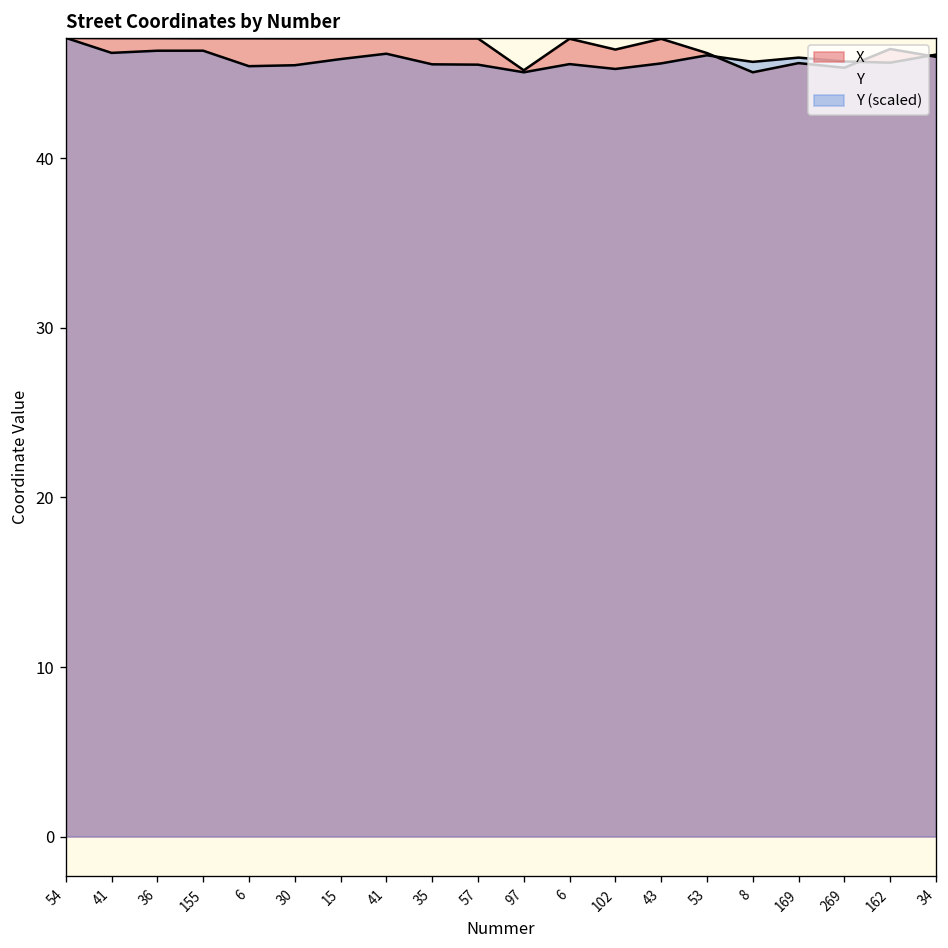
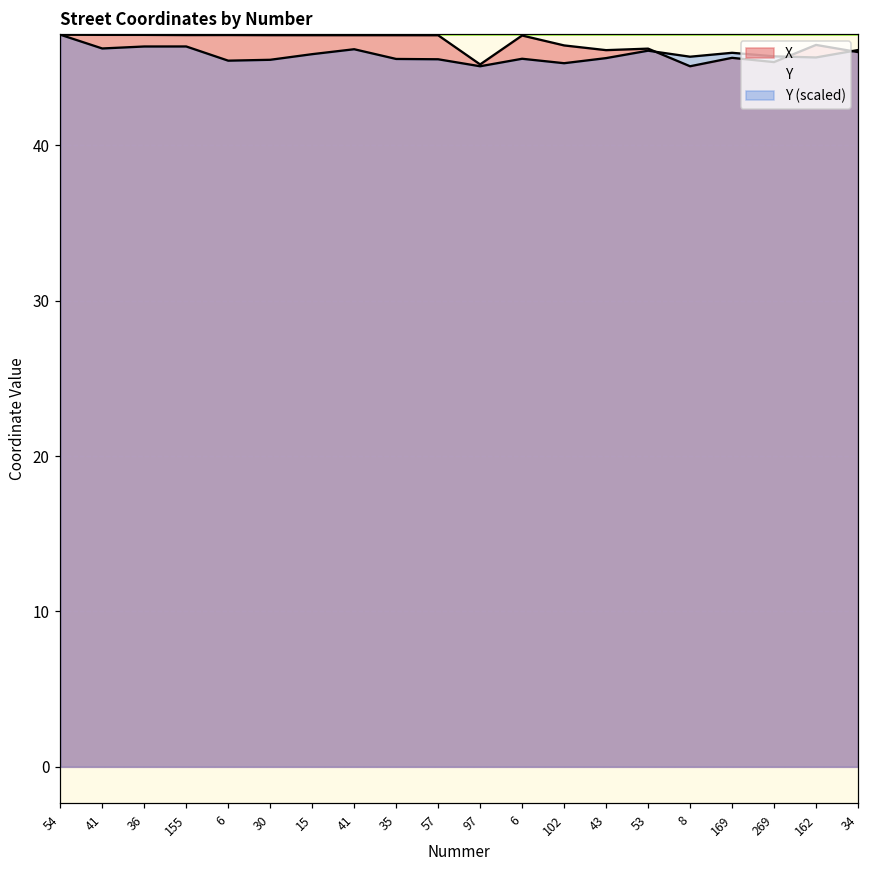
  {
    "X": {
      "36": 47.1,
      "155": 47.1,
      "30": 47.1,
      "15": 47.1,
      "35": 47.1,
      "57": 47.1,
      "102": 46.4,
-     "43": 47.1,
+     "43": 46.1,
      "8": 45.1,
      "169": 45.6
    },
    "Y": {
      "54": 15.4,
      "36": 15.4,
      "155": 15.4,
      "30": 15.4,
      "15": 15.4,
      "35": 15.4,
      "57": 15.4,
      "97": 15.4,
      "102": 15.4,
      "43": 15.4,
      "53": 15.4,
      "8": 15.4,
      "169": 15.4,
      "269": 15.4,
      "162": 15.4,
      "34": 15.4
    },
    "Y (scaled)": {
      "36": 46.4,
      "155": 46.4,
      "30": 45.5,
      "15": 45.9,
      "35": 45.6,
      "57": 45.5,
      "102": 45.3,
      "43": 45.6,
      "8": 45.7,
      "169": 46.0
    }
  }
